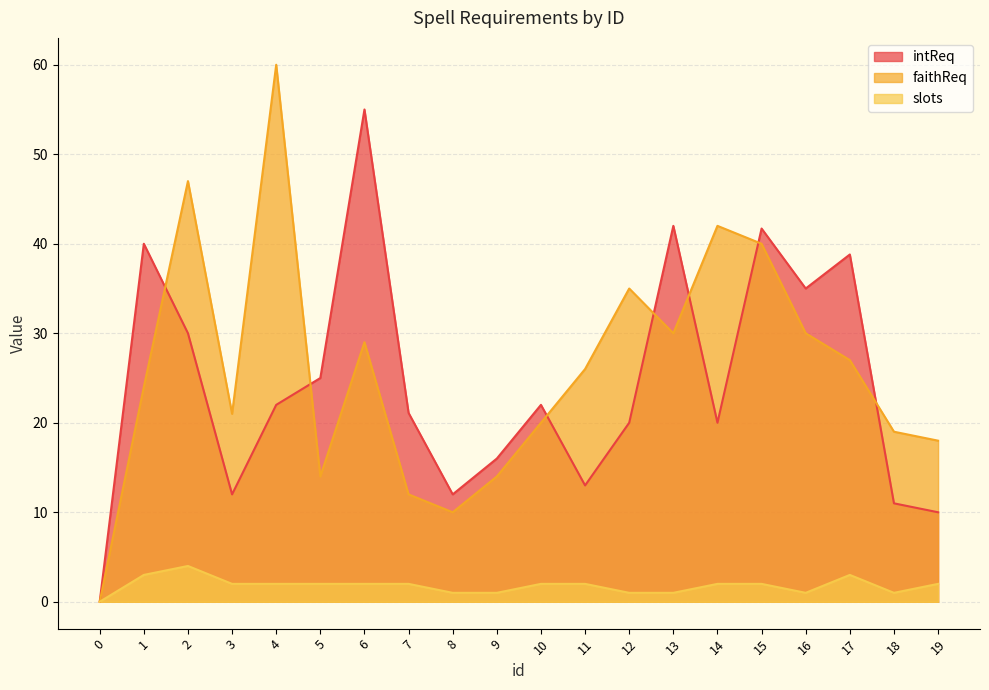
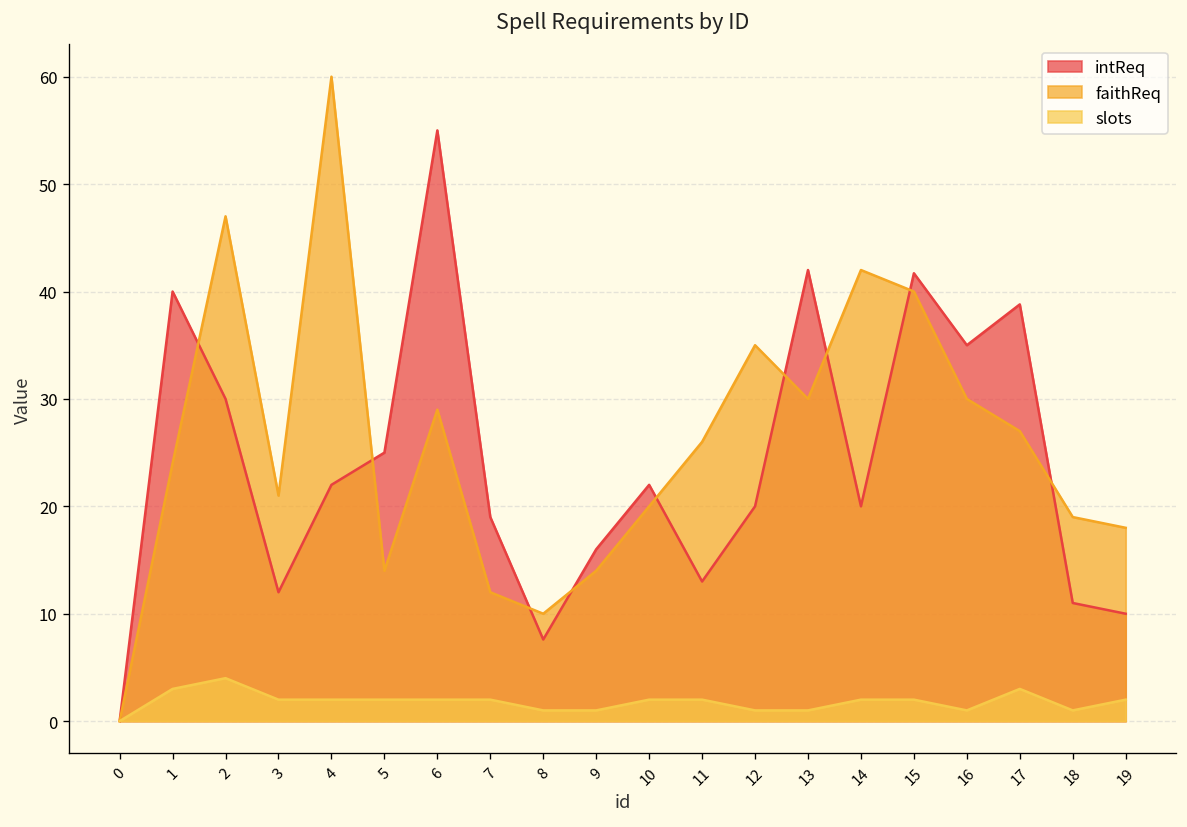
  {
    "intReq": {
      "1": 40,
      "2": 30,
      "3": 12,
      "4": 22,
      "5": 25,
      "6": 55,
-     "7": 21,
-     "8": 12,
+     "7": 19,
+     "8": 8,
      "9": 16,
      "10": 22,
      "11": 13,
      "12": 20,
      "13": 42,
      "14": 20,
      "15": 42,
      "16": 35,
      "17": 39,
      "18": 11,
      "19": 10
    }
  }
